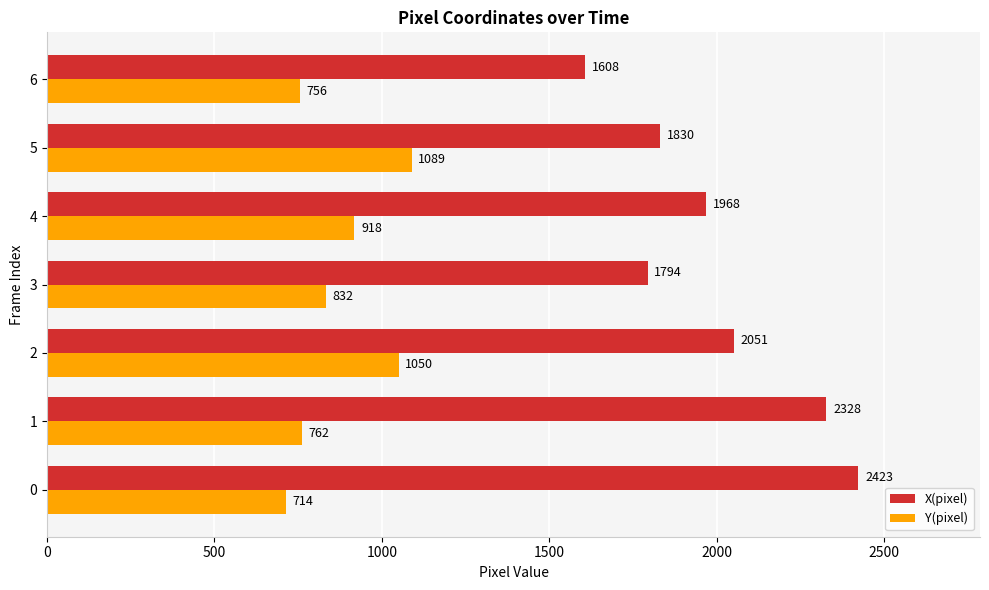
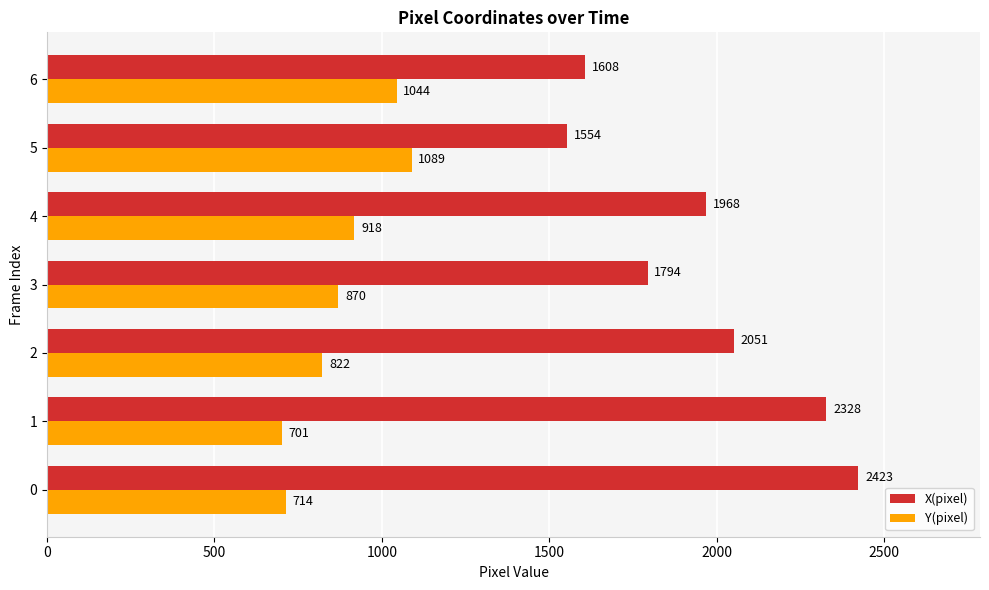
  {
    "X(pixel)": {
      "6": 1608,
-     "5": 1830,
+     "5": 1554,
      "4": 1968,
      "3": 1794,
      "2": 2051,
      "1": 2328,
      "0": 2423
    },
    "Y(pixel)": {
-     "6": 756,
+     "6": 1044,
      "5": 1089,
      "4": 918,
-     "3": 832,
-     "2": 1050,
-     "1": 762,
+     "3": 870,
+     "2": 822,
+     "1": 701,
      "0": 714
    }
  }
